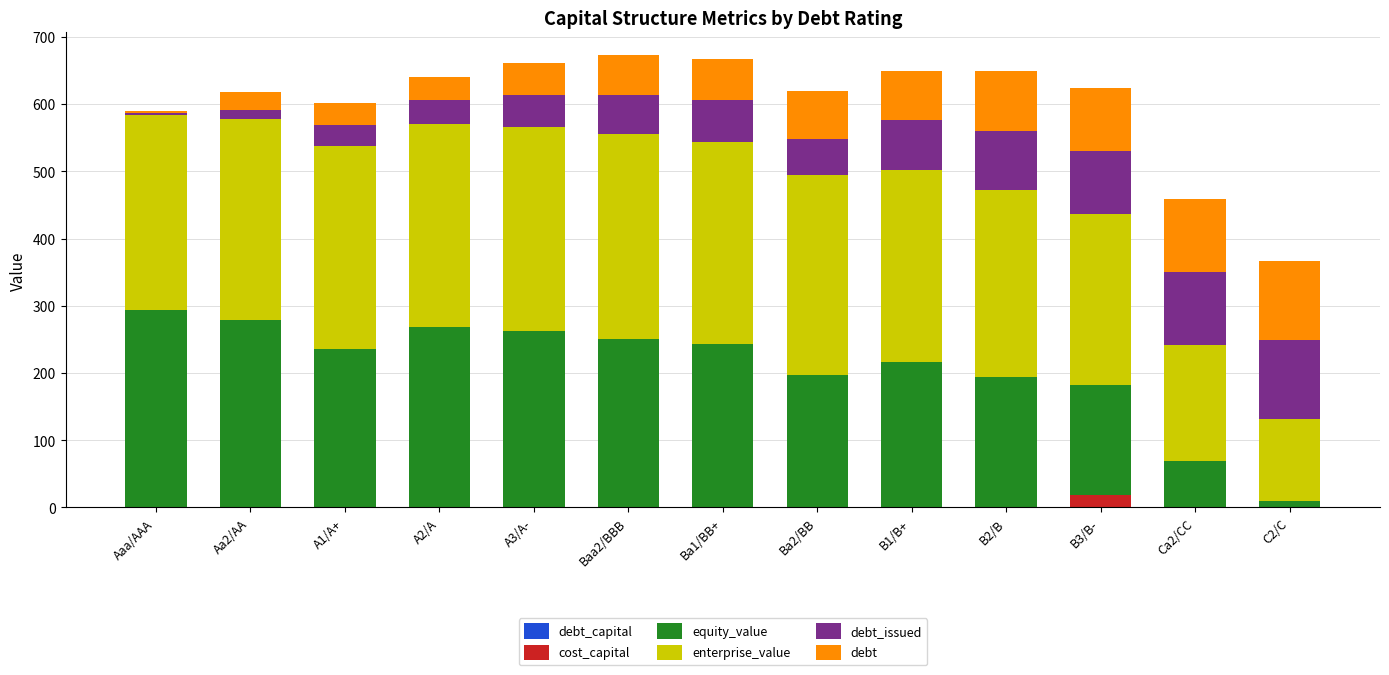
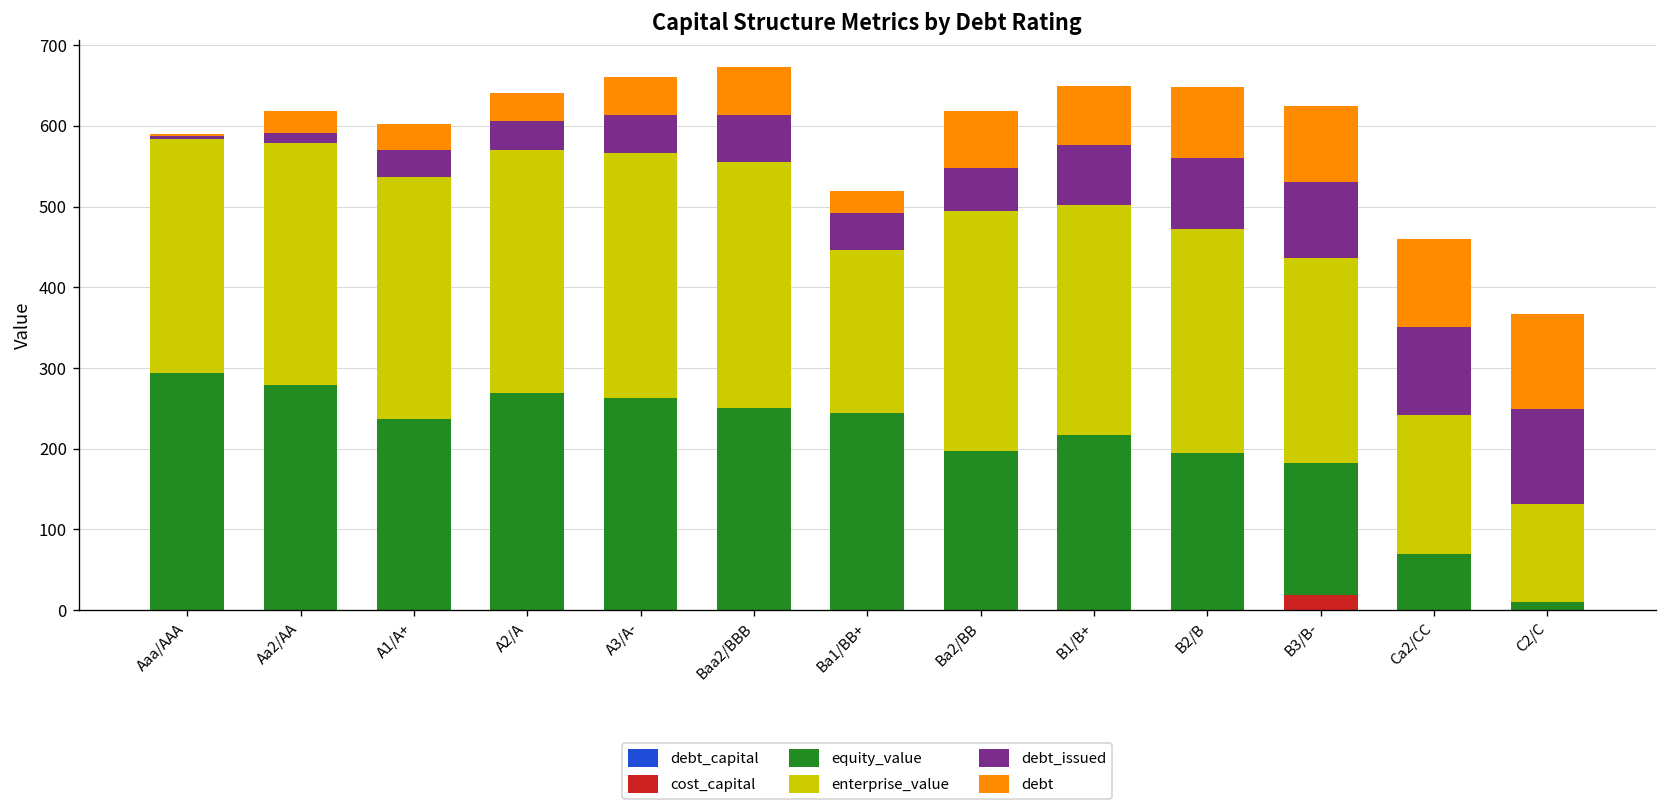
  {
    "cost_capital": {
      "B3/B-": 20
    },
    "equity_value": {
      "Aaa/AAA": 290,
      "Aa2/AA": 280,
      "A1/A+": 240,
      "A2/A": 270,
      "A3/A-": 260,
      "Baa2/BBB": 250,
      "Ba1/BB+": 240,
      "Ba2/BB": 200,
      "B1/B+": 220,
      "B2/B": 190,
      "B3/B-": 160,
      "Ca2/CC": 70,
      "C2/C": 10
    },
    "enterprise_value": {
      "Aaa/AAA": 290,
      "Aa2/AA": 300,
      "A1/A+": 300,
      "A2/A": 300,
      "A3/A-": 300,
      "Baa2/BBB": 300,
-     "Ba1/BB+": 300,
+     "Ba1/BB+": 200,
      "Ba2/BB": 300,
      "B1/B+": 290,
      "B2/B": 280,
      "B3/B-": 250,
      "Ca2/CC": 170,
      "C2/C": 120
    },
    "debt_issued": {
      "Aa2/AA": 10,
      "A1/A+": 30,
      "A2/A": 40,
      "A3/A-": 50,
      "Baa2/BBB": 60,
-     "Ba1/BB+": 60,
+     "Ba1/BB+": 50,
      "Ba2/BB": 50,
      "B1/B+": 70,
      "B2/B": 90,
      "B3/B-": 90,
      "Ca2/CC": 110,
      "C2/C": 120
    },
    "debt": {
      "Aa2/AA": 30,
      "A1/A+": 30,
      "A2/A": 40,
      "A3/A-": 50,
      "Baa2/BBB": 60,
-     "Ba1/BB+": 60,
+     "Ba1/BB+": 30,
      "Ba2/BB": 70,
      "B1/B+": 70,
      "B2/B": 90,
      "B3/B-": 90,
      "Ca2/CC": 110,
      "C2/C": 120
    }
  }
